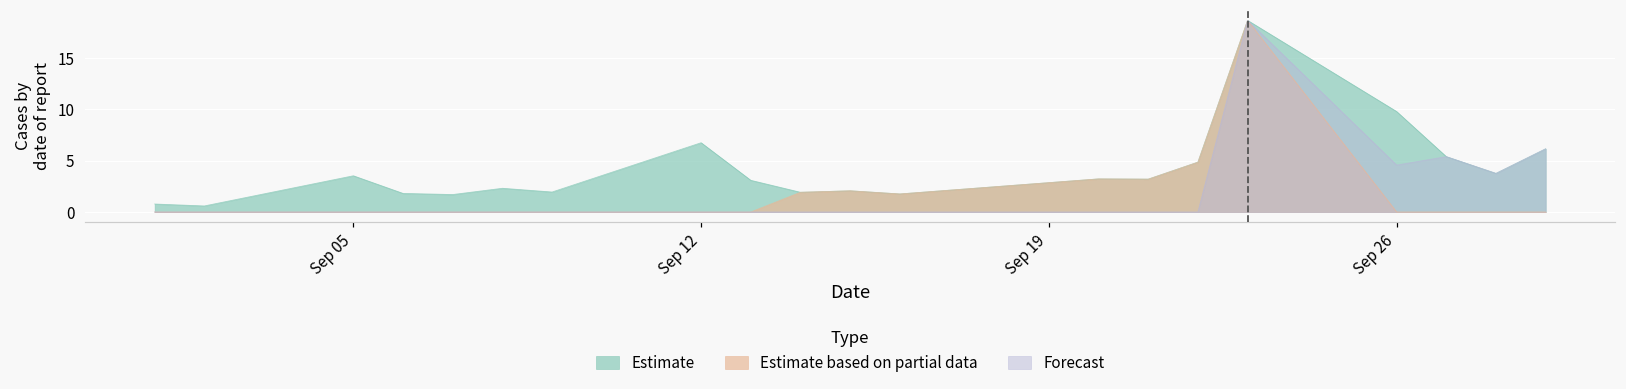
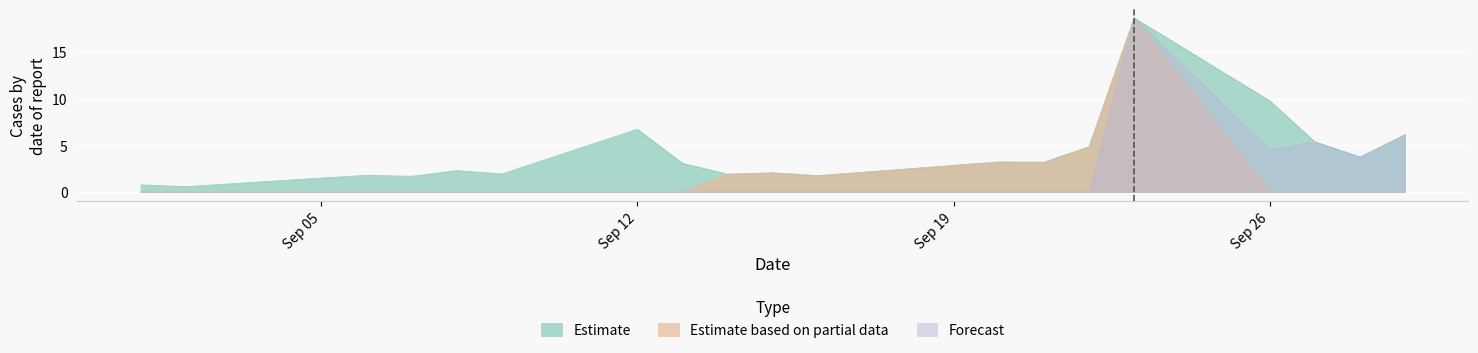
  {
    "Estimate": {
-     "Sep 05": 4,
+     "Sep 05": 2,
      "Sep 12": 7,
      "Sep 26": 10
    },
    "Estimate based on partial data": {
      "Sep 26": 0
    },
    "Forecast": {
      "Sep 26": 5
    }
  }
